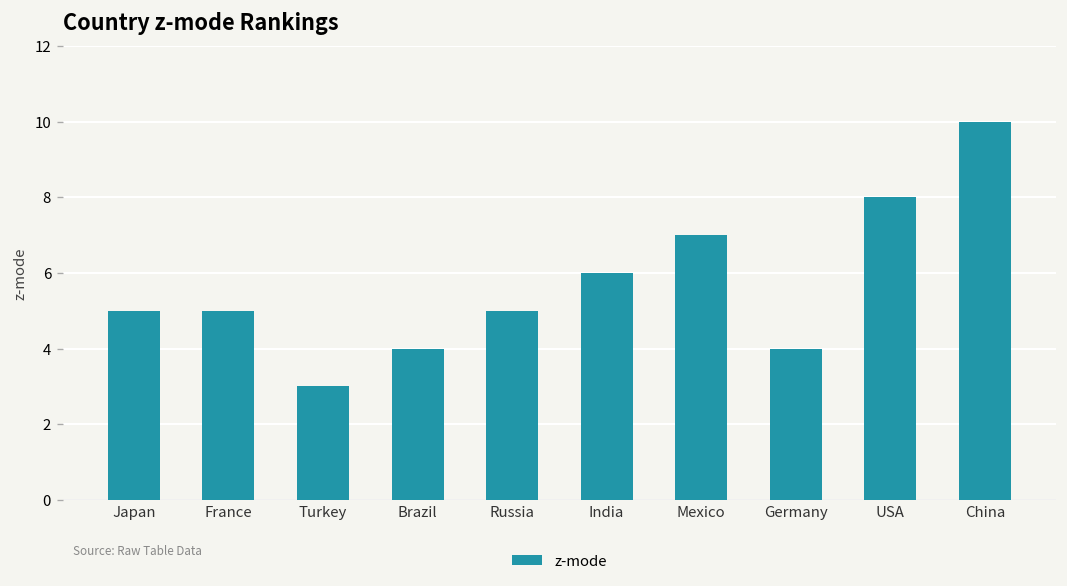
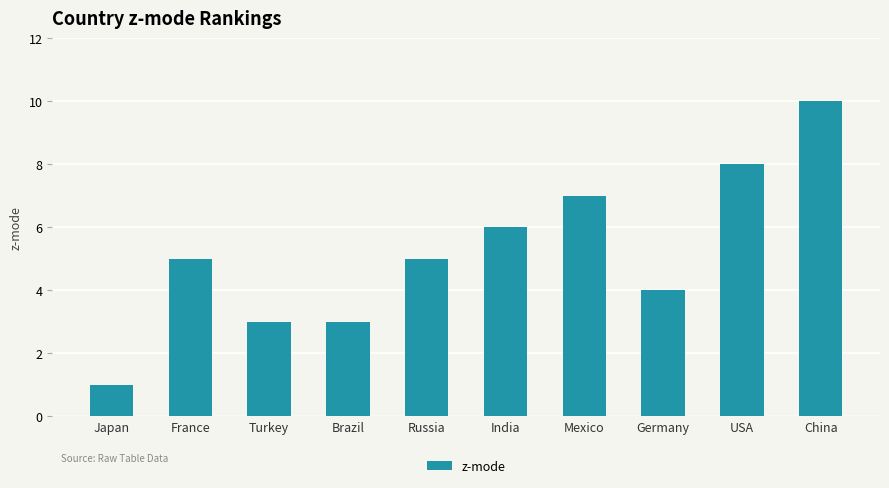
  {
-   "Japan": 5,
+   "Japan": 1,
    "France": 5,
    "Turkey": 3,
-   "Brazil": 4,
+   "Brazil": 3,
    "Russia": 5,
    "India": 6,
    "Mexico": 7,
    "Germany": 4,
    "USA": 8,
    "China": 10
  }
